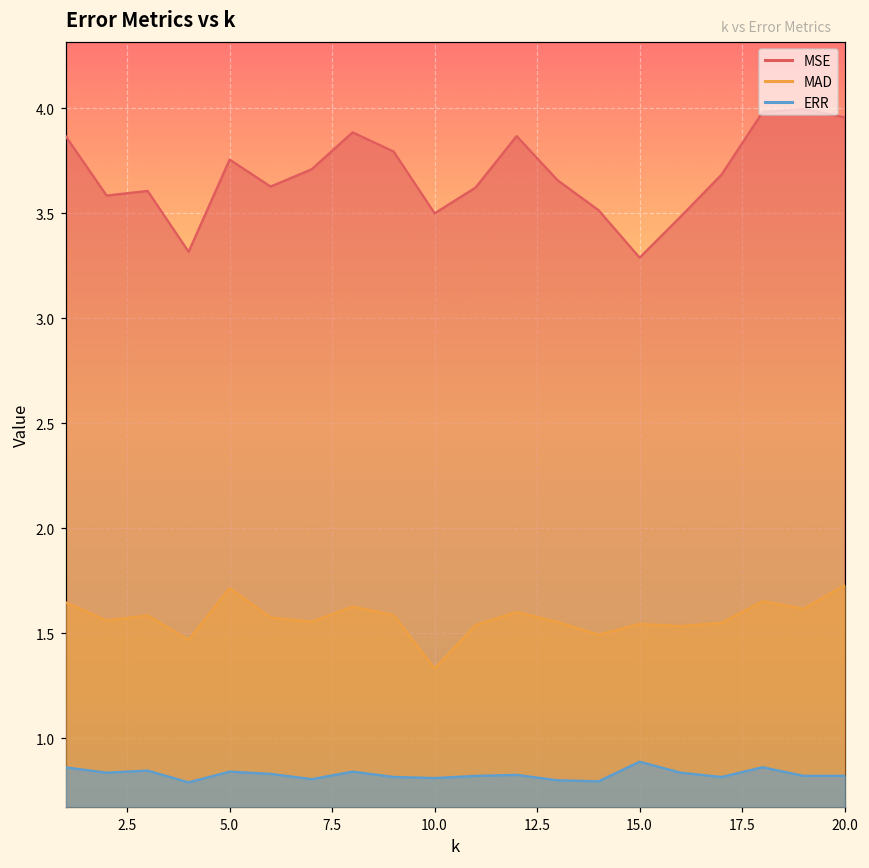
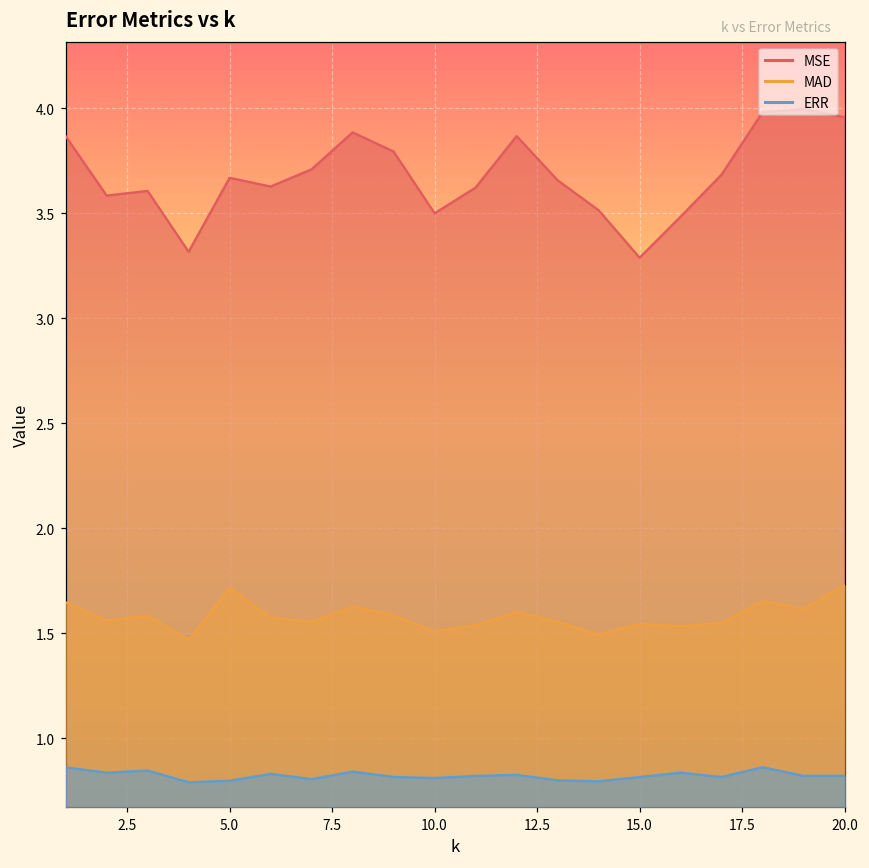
  {
    "MSE": {
-     "5.0": 3.76,
+     "5.0": 3.67,
      "10.0": 3.50,
      "15.0": 3.29,
      "20.0": 3.96
    },
    "MAD": {
      "5.0": 1.71,
-     "10.0": 1.33,
+     "10.0": 1.51,
      "15.0": 1.54,
      "20.0": 1.73
    },
    "ERR": {
-     "5.0": 0.84,
+     "5.0": 0.80,
      "10.0": 0.81,
-     "15.0": 0.89,
+     "15.0": 0.81,
      "20.0": 0.82
    }
  }
